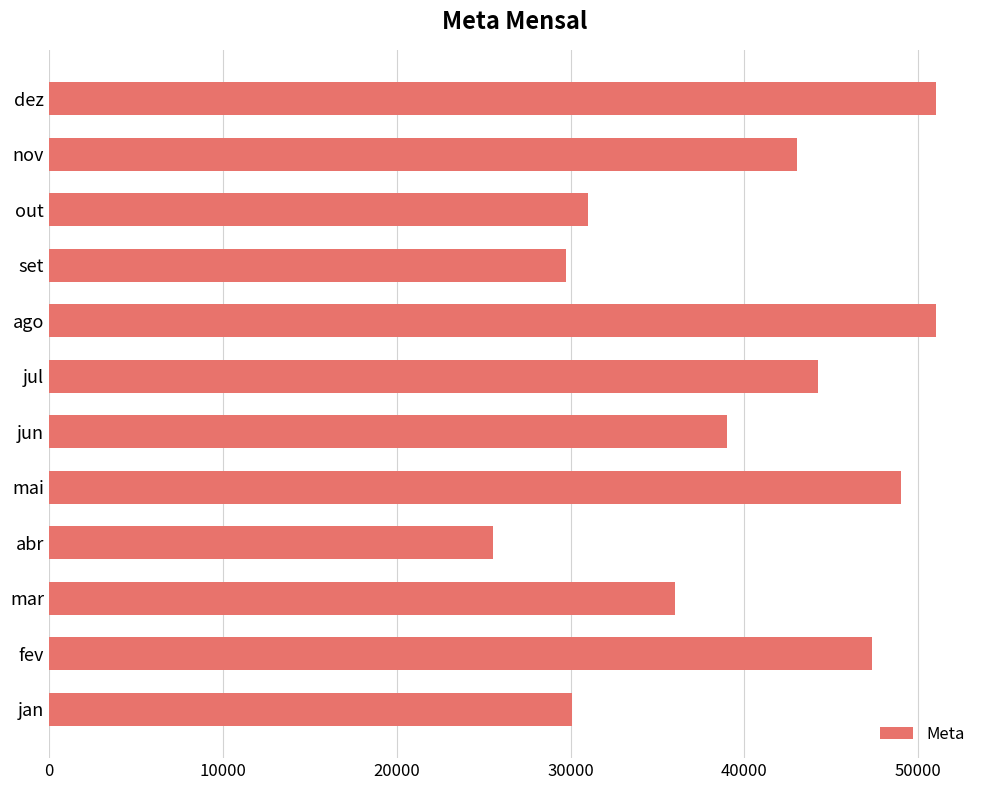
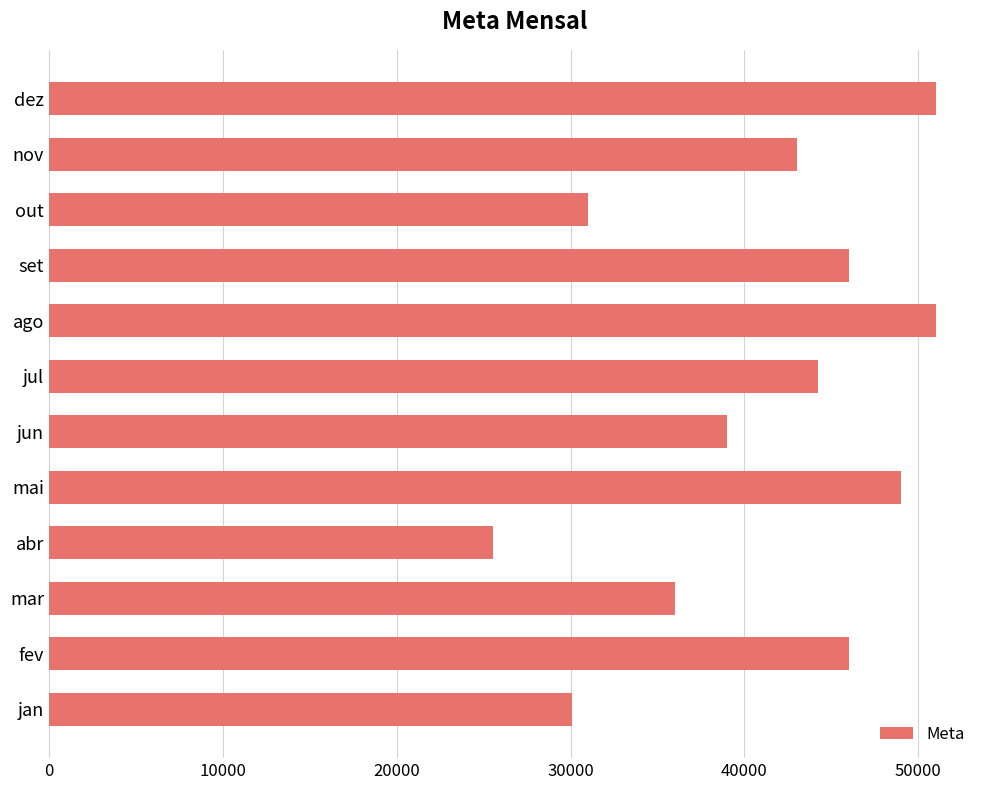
  {
    "dez": 51000,
    "nov": 43000,
    "out": 31000,
-   "set": 29700,
+   "set": 46000,
    "ago": 51000,
    "jul": 44300,
    "jun": 39000,
    "mai": 49000,
    "abr": 25500,
    "mar": 36000,
-   "fev": 47300,
+   "fev": 46000,
    "jan": 30100
  }
